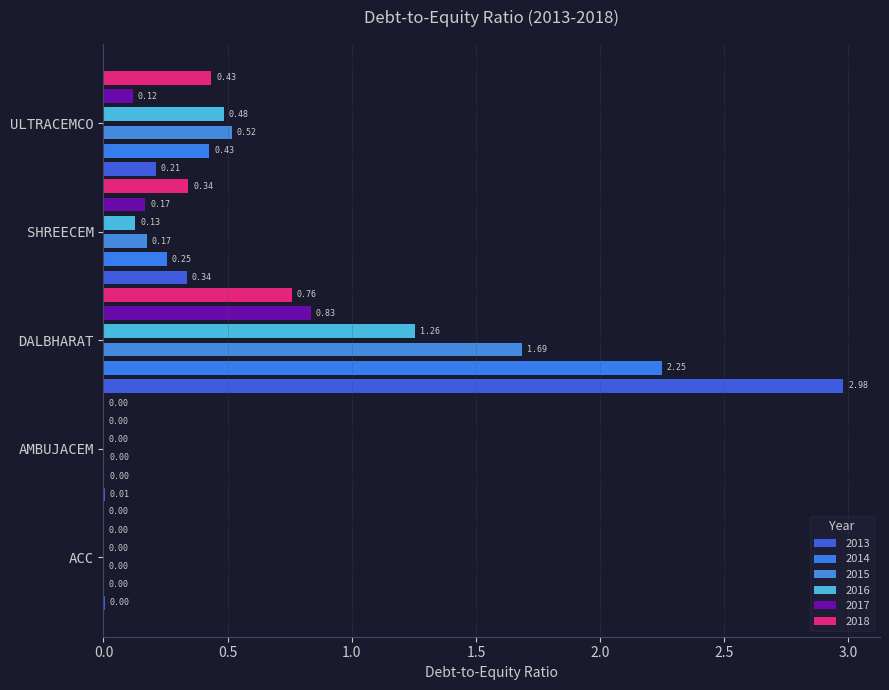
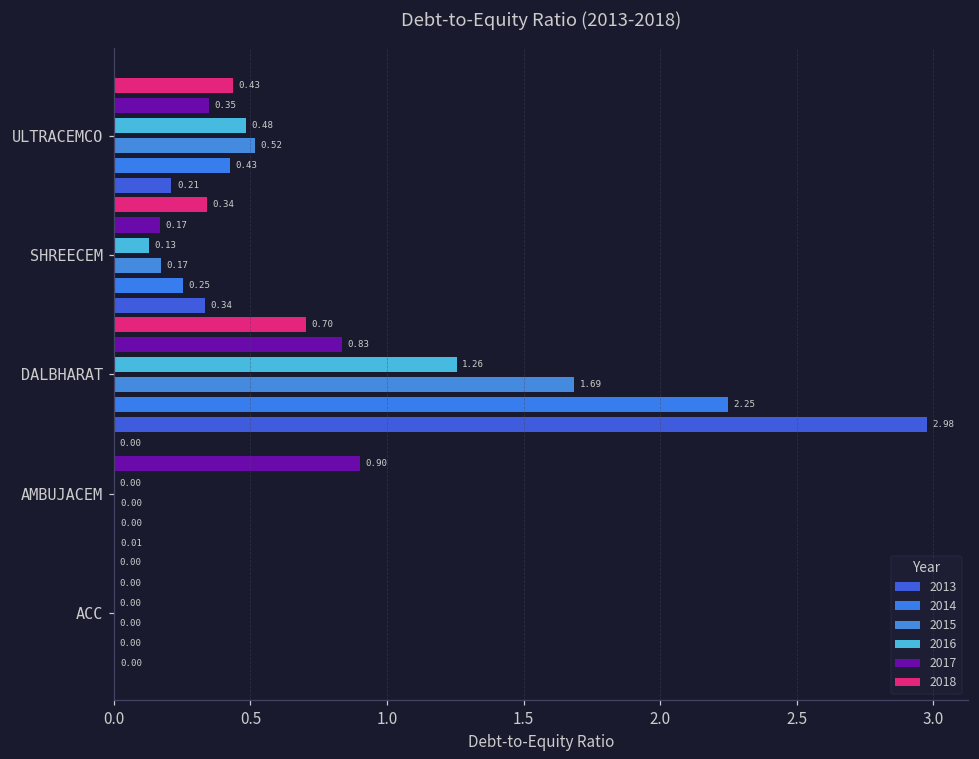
  {
    "2017": {
-     "ULTRACEMCO": 0.12,
+     "ULTRACEMCO": 0.35,
      "SHREECEM": 0.17,
      "DALBHARAT": 0.83,
-     "AMBUJACEM": 0.00,
+     "AMBUJACEM": 0.90,
      "ACC": 0.00
    },
    "2018": {
      "ULTRACEMCO": 0.43,
      "SHREECEM": 0.34,
-     "DALBHARAT": 0.76,
+     "DALBHARAT": 0.70,
      "AMBUJACEM": 0.00,
      "ACC": 0.00
    }
  }
